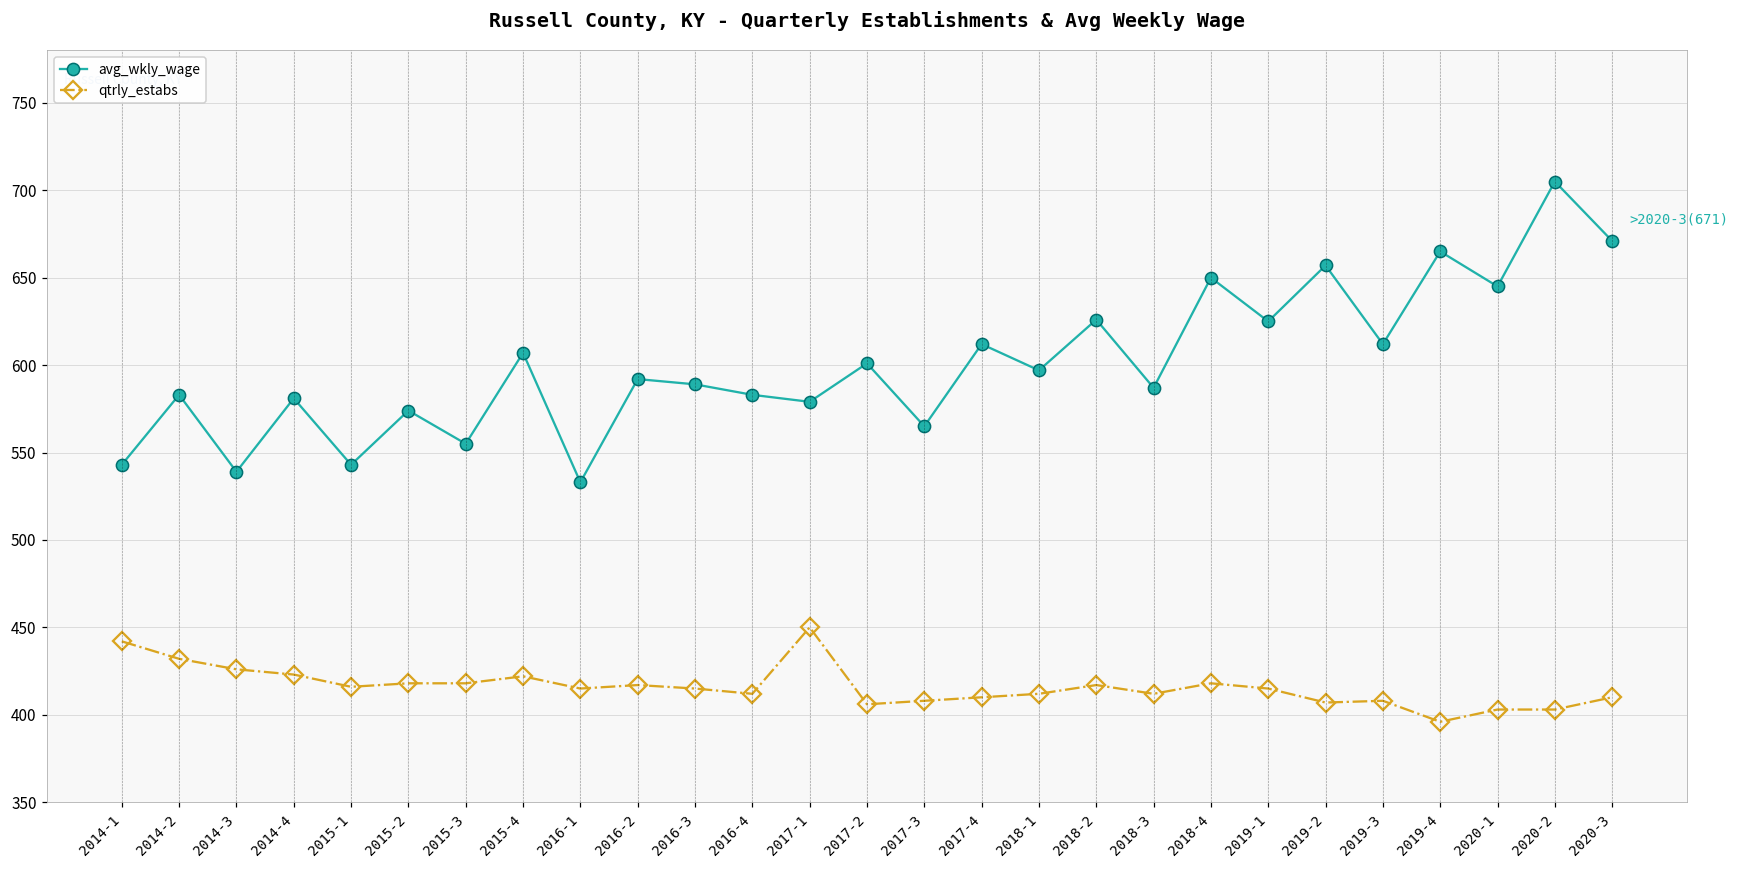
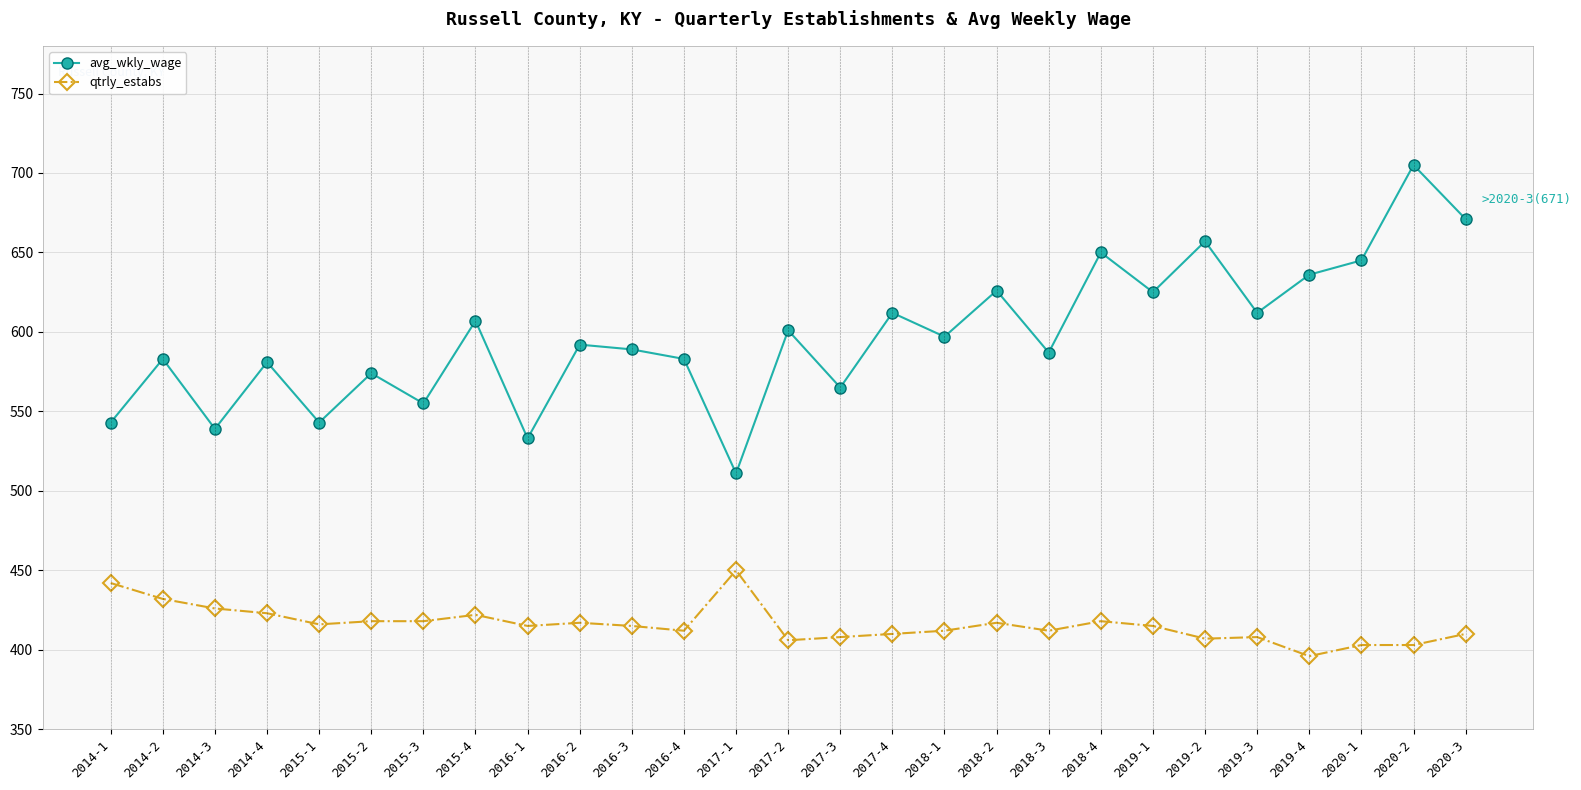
  {
    "avg_wkly_wage": {
      "2014-1": 543,
      "2014-2": 583,
      "2014-3": 539,
      "2014-4": 581,
      "2015-1": 543,
      "2015-2": 574,
      "2015-3": 555,
      "2015-4": 607,
      "2016-1": 533,
      "2016-2": 592,
      "2016-3": 589,
      "2016-4": 583,
-     "2017-1": 579,
+     "2017-1": 511,
      "2017-2": 601,
      "2017-3": 565,
      "2017-4": 612,
      "2018-1": 597,
      "2018-2": 626,
      "2018-3": 587,
      "2018-4": 650,
      "2019-1": 625,
      "2019-2": 657,
      "2019-3": 612,
-     "2019-4": 665,
+     "2019-4": 636,
      "2020-1": 645,
      "2020-2": 705
    },
    "qtrly_estabs": {
      "2014-1": 442,
      "2014-2": 432,
      "2014-3": 426,
      "2014-4": 423,
      "2015-1": 416,
      "2015-2": 418,
      "2015-3": 418,
      "2015-4": 422,
      "2016-1": 415,
      "2016-2": 417,
      "2016-3": 415,
      "2016-4": 412,
      "2017-1": 450,
      "2017-2": 406,
      "2017-3": 408,
      "2017-4": 410,
      "2018-1": 412,
      "2018-2": 417,
      "2018-3": 412,
      "2018-4": 418,
      "2019-1": 415,
      "2019-2": 407,
      "2019-3": 408,
      "2019-4": 396,
      "2020-1": 403,
      "2020-2": 403,
      "2020-3": 410
    }
  }
